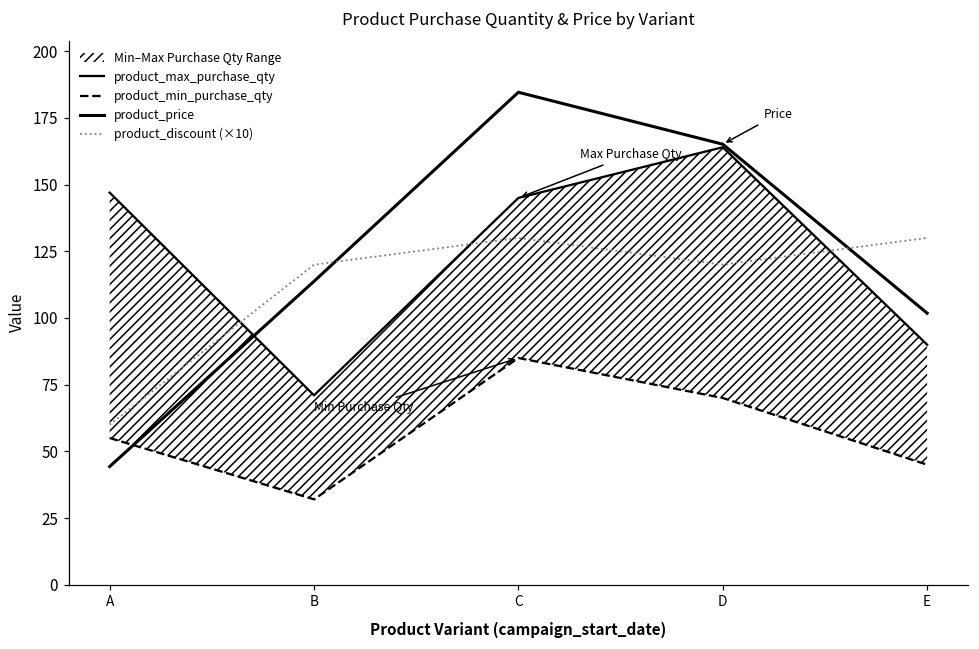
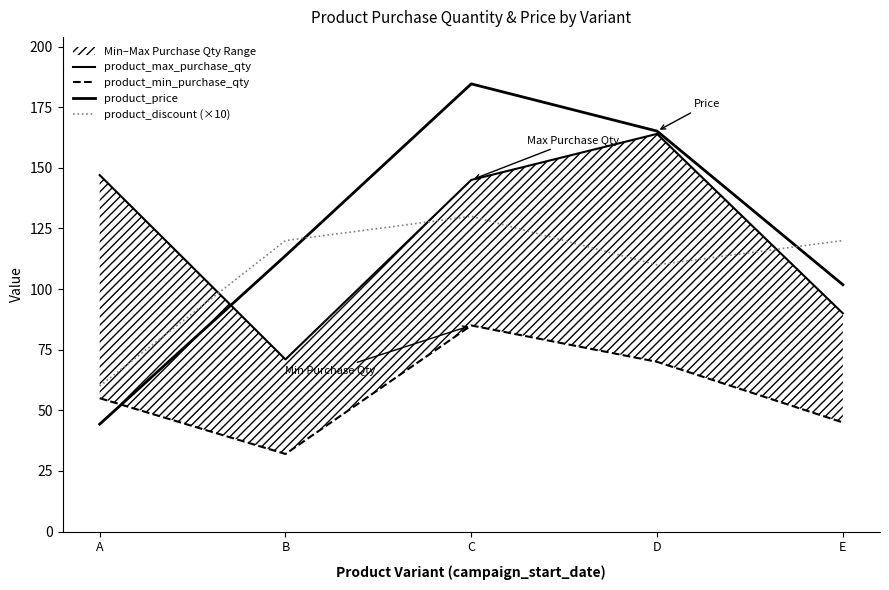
  {
    "product_discount (×10)": {
      "A": 60,
      "B": 120,
      "C": 130,
-     "D": 120,
-     "E": 130
+     "D": 110,
+     "E": 120
    }
  }
